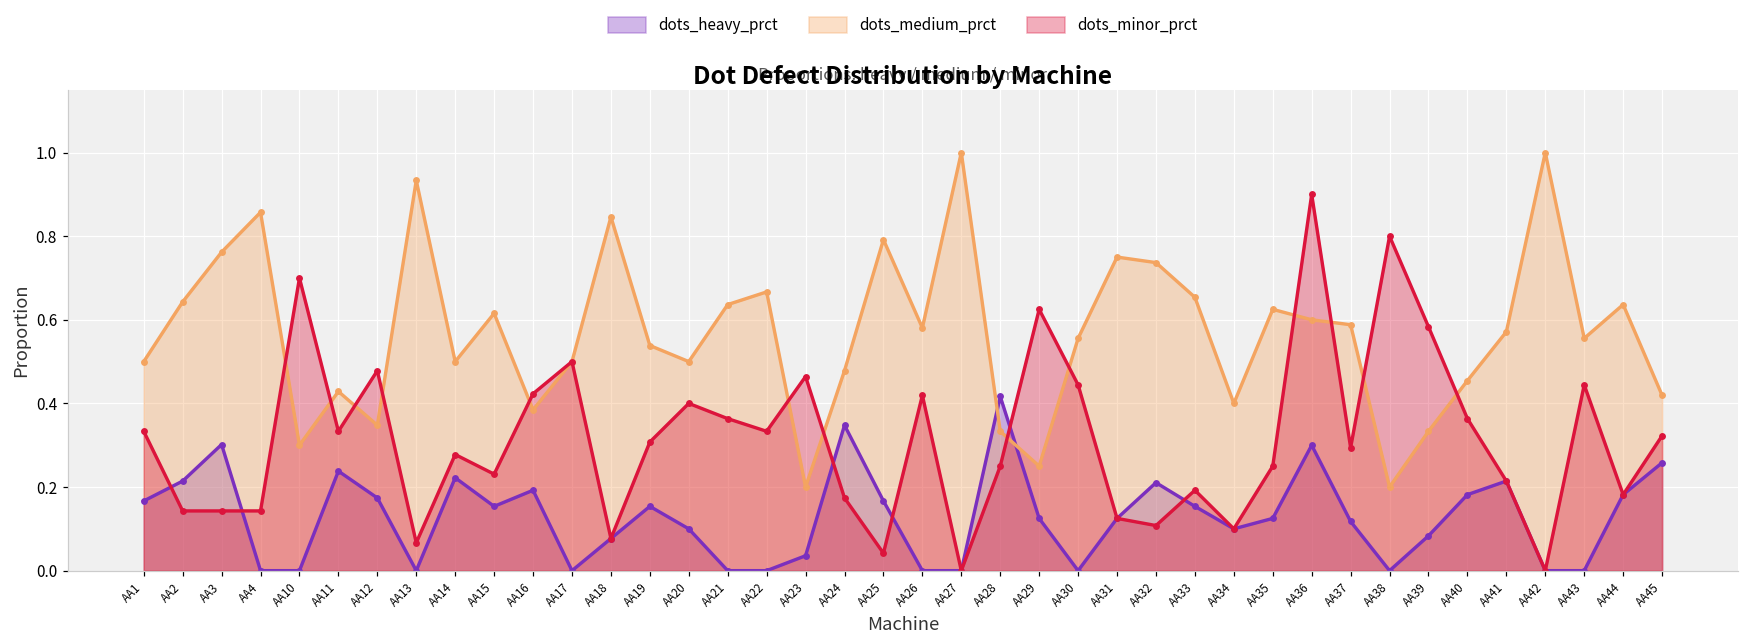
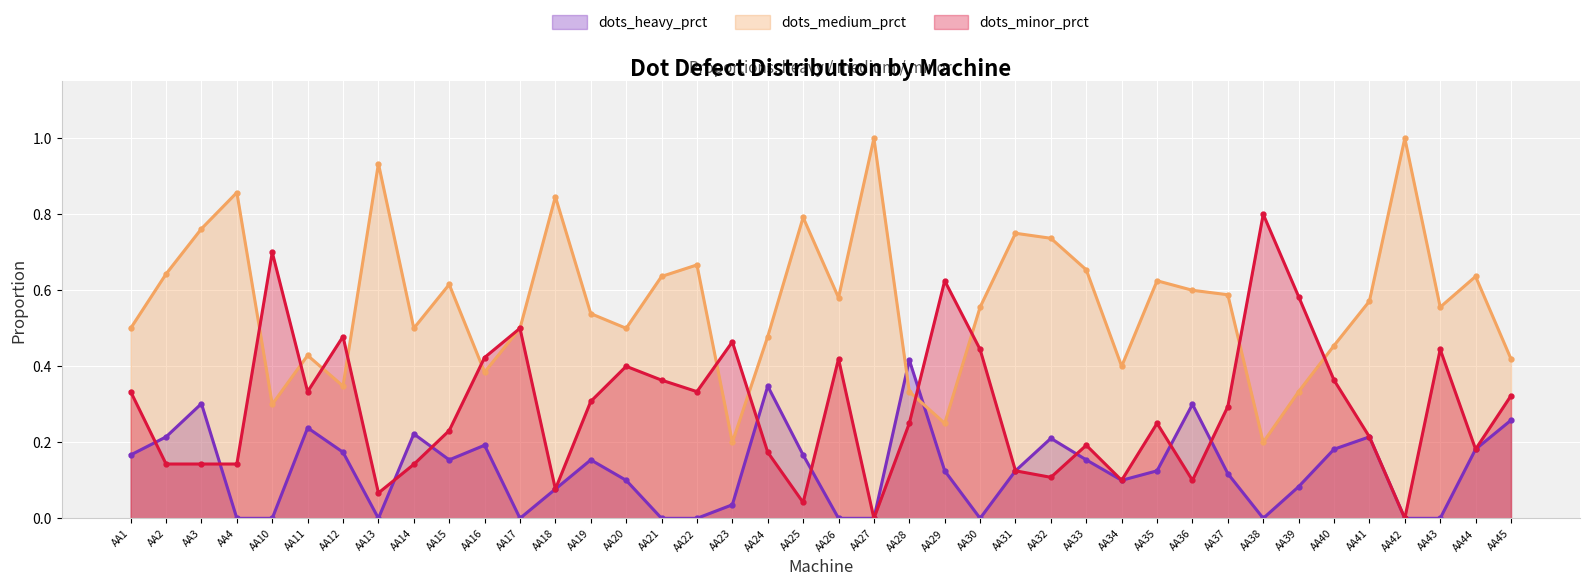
  {
    "dots_heavy_prct": {
      "AA1": 0.17,
      "AA2": 0.21,
      "AA3": 0.30,
      "AA4": 0.00,
      "AA10": 0.00,
      "AA11": 0.24,
      "AA12": 0.17,
      "AA13": 0.00,
      "AA14": 0.22,
      "AA15": 0.15,
      "AA16": 0.19,
      "AA17": 0.00,
      "AA19": 0.15,
      "AA20": 0.10,
      "AA21": 0.00,
      "AA22": 0.00,
      "AA23": 0.04,
      "AA24": 0.35,
      "AA25": 0.17,
      "AA26": 0.00,
      "AA28": 0.42,
      "AA29": 0.13,
      "AA30": 0.00,
      "AA32": 0.21,
      "AA33": 0.15,
      "AA35": 0.13,
      "AA36": 0.30,
      "AA37": 0.12,
      "AA38": 0.00,
      "AA39": 0.08,
      "AA40": 0.18,
      "AA43": 0.00,
      "AA45": 0.26
    },
    "dots_medium_prct": {
      "AA1": 0.50,
      "AA2": 0.64,
      "AA3": 0.76,
      "AA4": 0.86,
      "AA10": 0.30,
      "AA11": 0.43,
      "AA12": 0.35,
      "AA13": 0.93,
      "AA14": 0.50,
      "AA15": 0.62,
      "AA16": 0.38,
      "AA18": 0.85,
      "AA19": 0.54,
      "AA20": 0.50,
      "AA21": 0.64,
      "AA22": 0.67,
      "AA23": 0.20,
      "AA24": 0.48,
      "AA25": 0.79,
      "AA26": 0.58,
      "AA27": 1.00,
      "AA28": 0.33,
      "AA29": 0.25,
      "AA30": 0.56,
      "AA31": 0.75,
      "AA32": 0.74,
      "AA33": 0.65,
      "AA34": 0.40,
      "AA35": 0.63,
      "AA36": 0.60,
      "AA37": 0.59,
      "AA38": 0.20,
      "AA39": 0.33,
      "AA40": 0.45,
      "AA41": 0.57,
      "AA42": 1.00,
      "AA43": 0.56,
      "AA44": 0.64,
      "AA45": 0.42
    },
    "dots_minor_prct": {
      "AA1": 0.33,
      "AA2": 0.14,
      "AA3": 0.14,
      "AA4": 0.14,
      "AA10": 0.70,
      "AA11": 0.33,
      "AA12": 0.48,
      "AA13": 0.07,
-     "AA14": 0.28,
+     "AA14": 0.14,
      "AA15": 0.23,
      "AA16": 0.42,
      "AA19": 0.31,
      "AA20": 0.40,
      "AA21": 0.36,
      "AA22": 0.33,
      "AA23": 0.46,
      "AA24": 0.17,
      "AA25": 0.04,
      "AA26": 0.42,
      "AA28": 0.25,
      "AA29": 0.63,
      "AA30": 0.44,
      "AA32": 0.11,
      "AA33": 0.19,
      "AA35": 0.25,
-     "AA36": 0.9,
+     "AA36": 0.1,
      "AA37": 0.29,
      "AA38": 0.80,
      "AA39": 0.58,
      "AA40": 0.36,
      "AA43": 0.44,
      "AA45": 0.32
    }
  }
